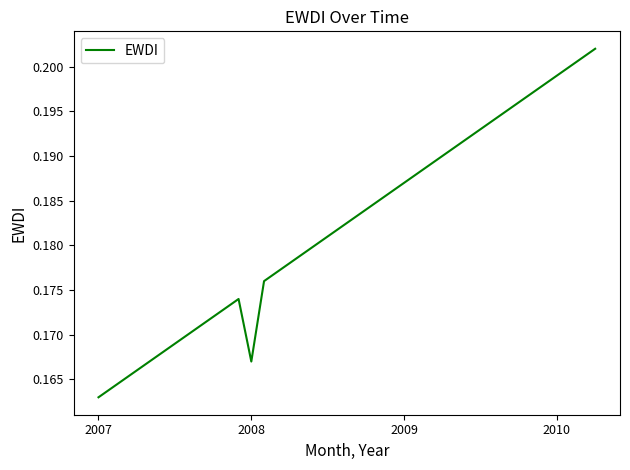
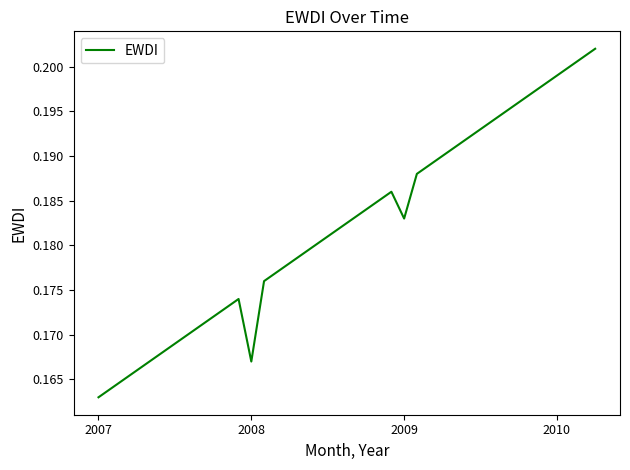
  {
    "2007": 0.163,
    "2008": 0.167,
-   "2009": 0.187,
+   "2009": 0.183,
    "2010": 0.199
  }
